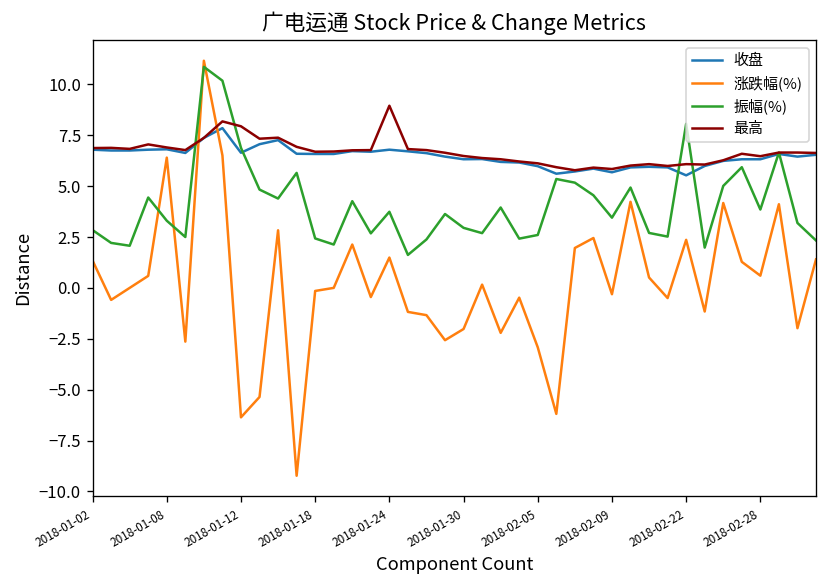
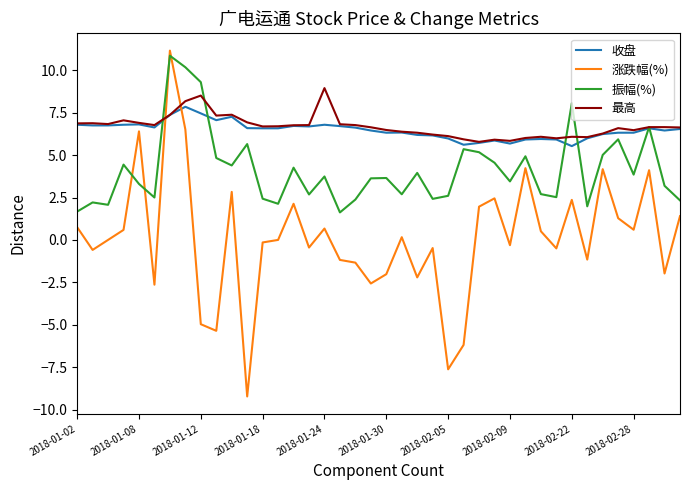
  {
    "收盘": {
-     "2018-01-12": 6.6,
+     "2018-01-12": 7.5,
      "2018-01-24": 6.8,
      "2018-01-30": 6.3,
      "2018-02-09": 5.7,
      "2018-02-22": 5.5
    },
    "涨跌幅(%)": {
-     "2018-01-02": 1.3,
+     "2018-01-02": 0.8,
      "2018-01-08": 6.4,
-     "2018-01-12": -6.4,
+     "2018-01-12": -5.0,
      "2018-01-18": -0.2,
-     "2018-01-24": 1.5,
+     "2018-01-24": 0.7,
      "2018-01-30": -2.0,
-     "2018-02-05": -2.9,
+     "2018-02-05": -7.6,
      "2018-02-09": -0.3,
      "2018-02-22": 2.4,
      "2018-02-28": 0.6
    },
    "振幅(%)": {
-     "2018-01-02": 2.8,
+     "2018-01-02": 1.7,
      "2018-01-08": 3.3,
-     "2018-01-12": 6.9,
+     "2018-01-12": 9.3,
      "2018-01-18": 2.4,
      "2018-01-24": 3.7,
-     "2018-01-30": 3.0,
+     "2018-01-30": 3.7,
      "2018-02-05": 2.6,
      "2018-02-09": 3.5,
      "2018-02-28": 3.9
    },
    "最高": {
-     "2018-01-12": 7.9,
+     "2018-01-12": 8.5,
      "2018-01-24": 9.0,
      "2018-01-30": 6.5,
      "2018-02-09": 5.8,
      "2018-02-22": 6.1
    }
  }
